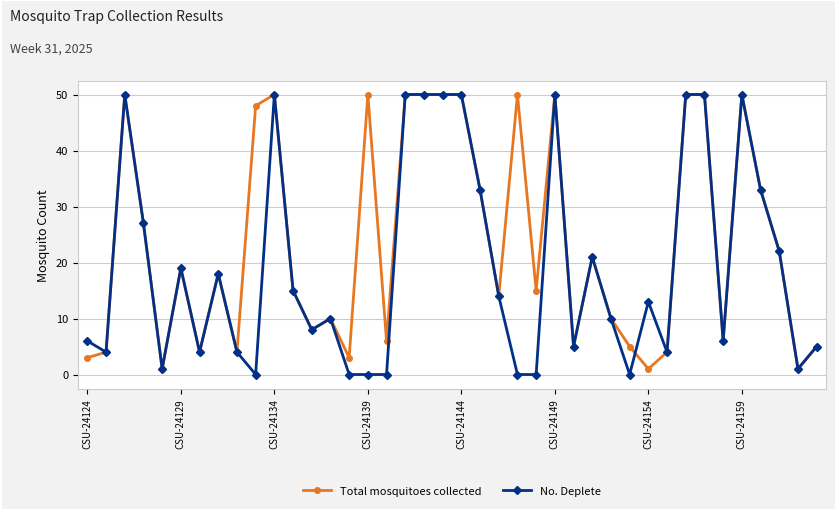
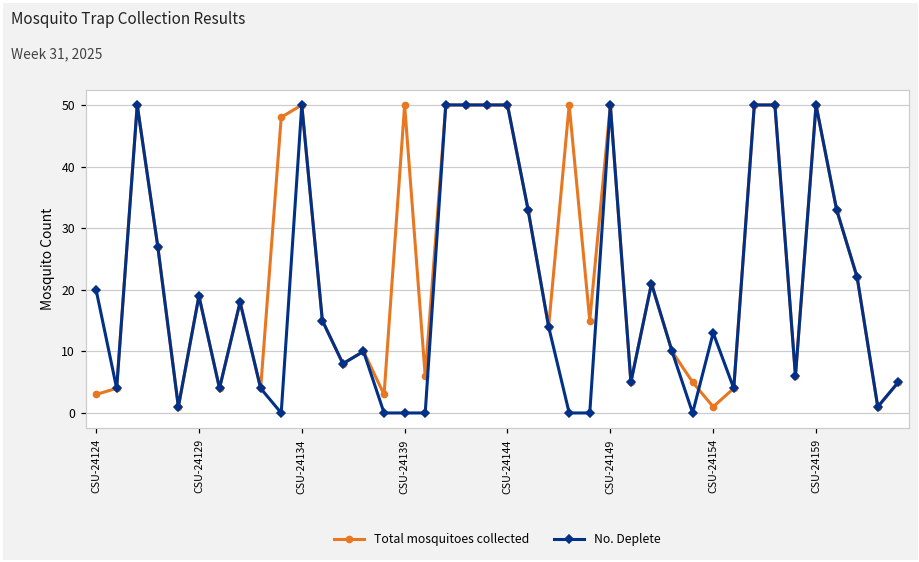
  {
    "Total mosquitoes collected": {
      "CSU-24124": 3,
      "CSU-24139": 50,
      "CSU-24154": 1
    },
    "No. Deplete": {
-     "CSU-24124": 6,
+     "CSU-24124": 20,
      "CSU-24139": 0,
      "CSU-24154": 13
    }
  }
